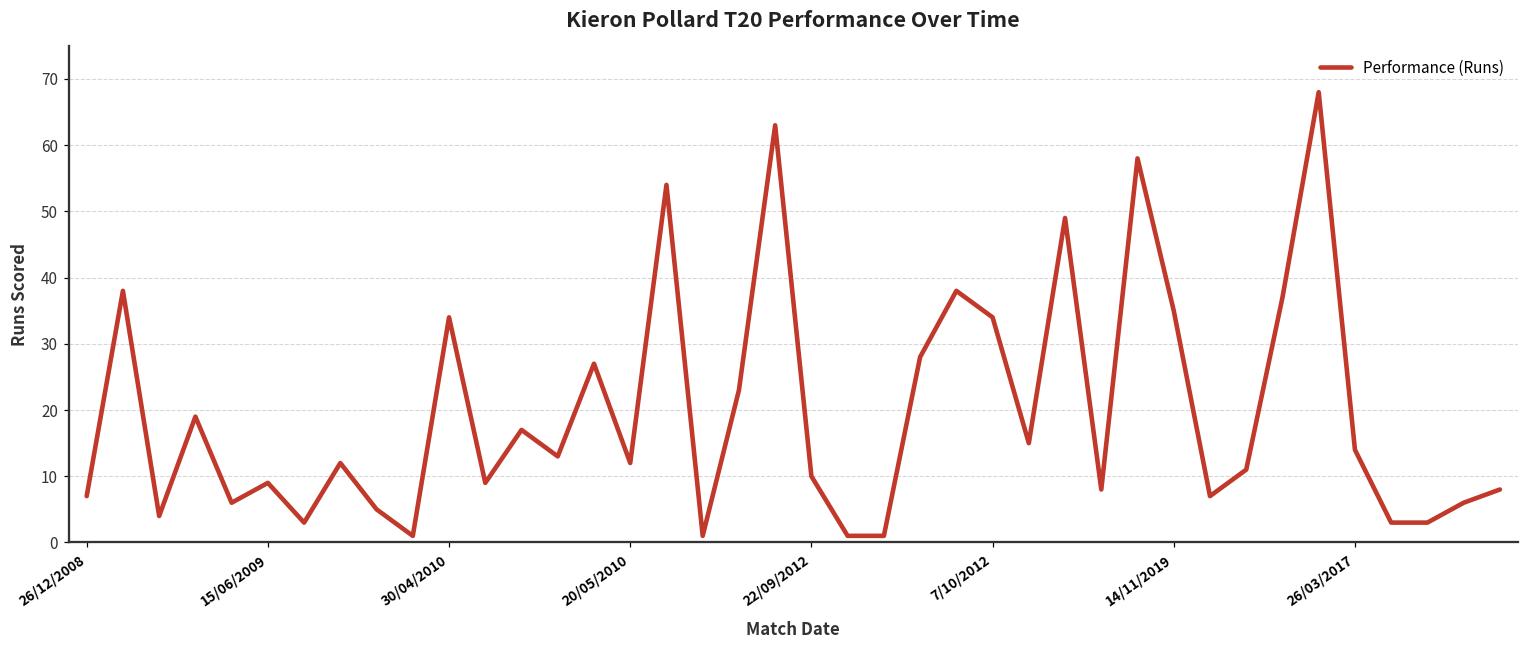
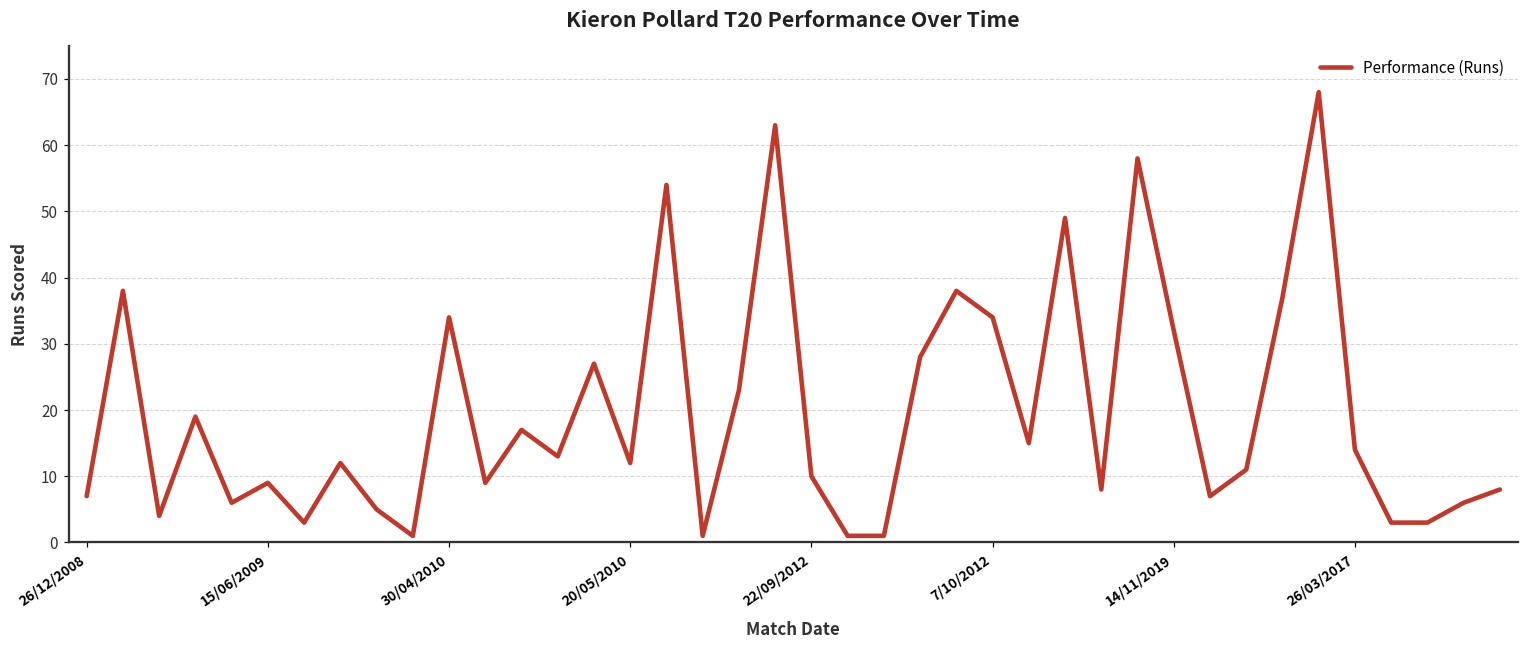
  {
    "26/12/2008": 7,
    "15/06/2009": 9,
    "30/04/2010": 34,
    "20/05/2010": 12,
    "22/09/2012": 10,
    "7/10/2012": 34,
-   "14/11/2019": 35,
+   "14/11/2019": 32,
    "26/03/2017": 14
  }
